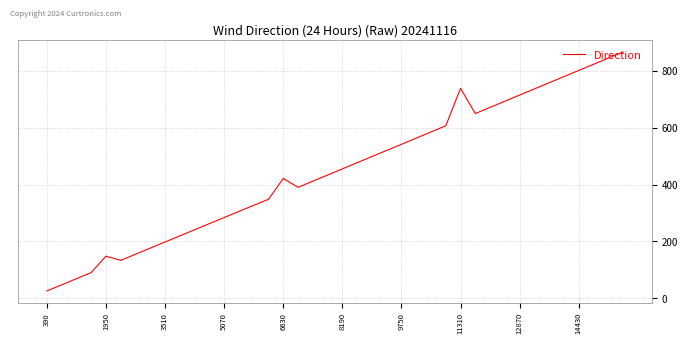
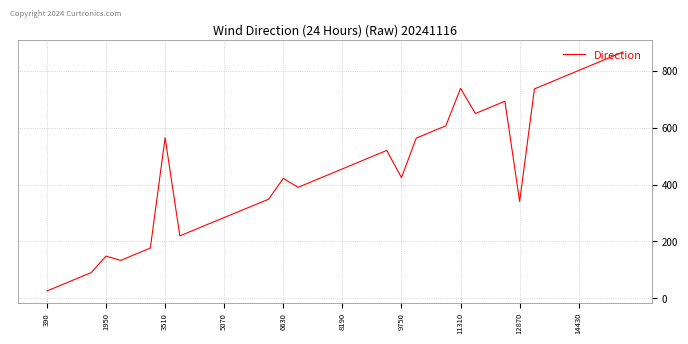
  {
    "390": 30,
    "1950": 150,
-   "3510": 200,
+   "3510": 560,
    "5070": 280,
    "6630": 420,
    "8190": 450,
-   "9750": 540,
+   "9750": 420,
    "11310": 740,
-   "12870": 710,
+   "12870": 340,
    "14430": 800
  }
